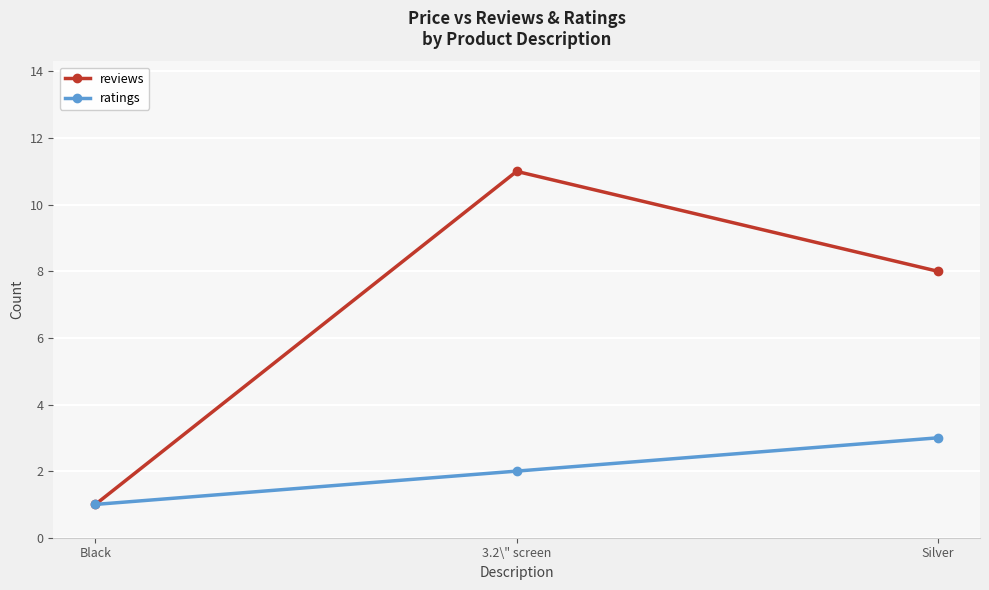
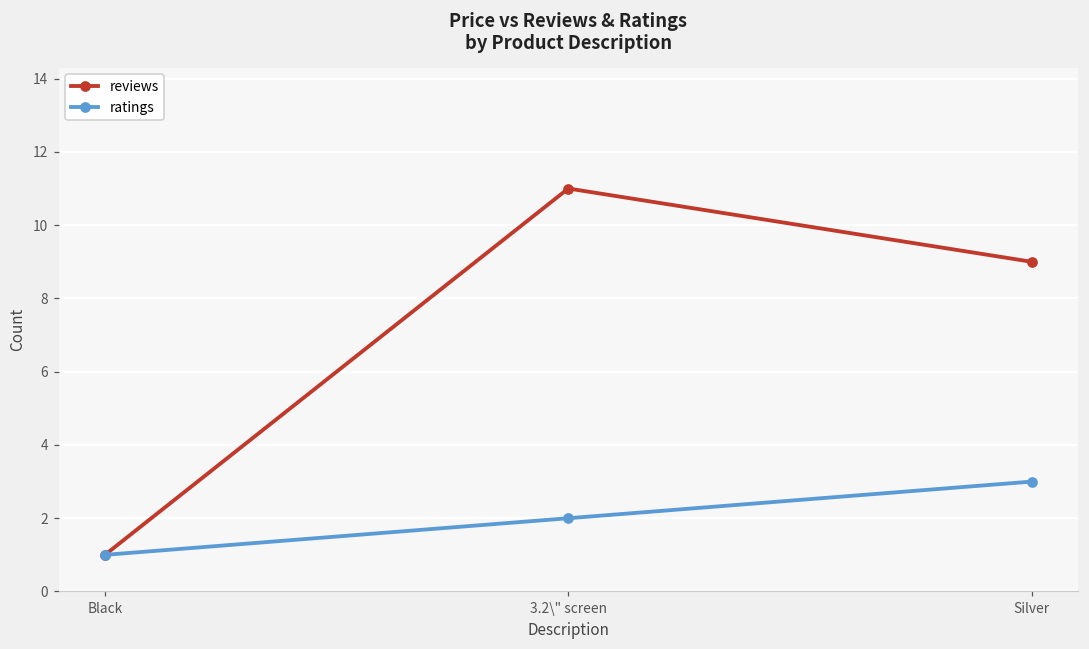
  {
    "reviews": {
      "3.2\\\" screen": 11,
-     "Silver": 8
+     "Silver": 9
    },
    "ratings": {
      "3.2\\\" screen": 2,
      "Silver": 3
    }
  }
